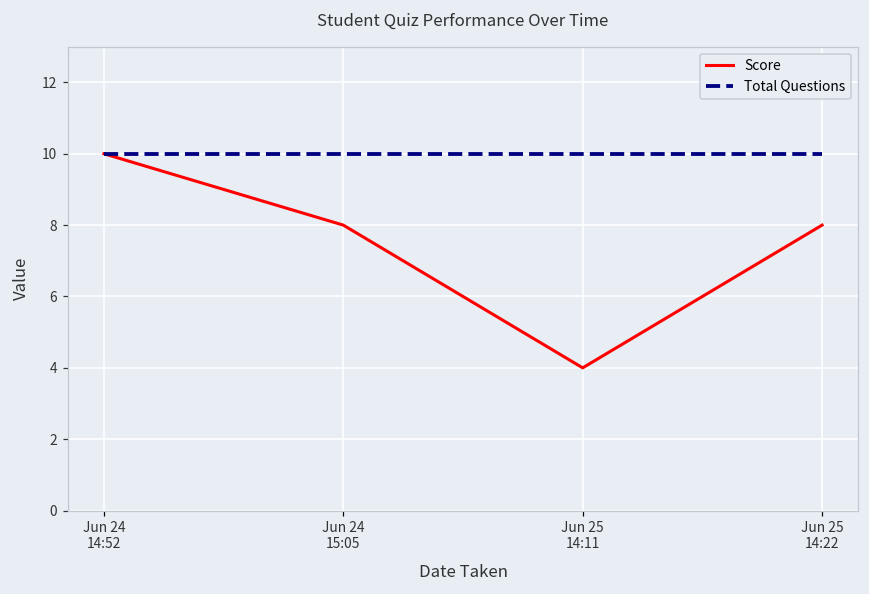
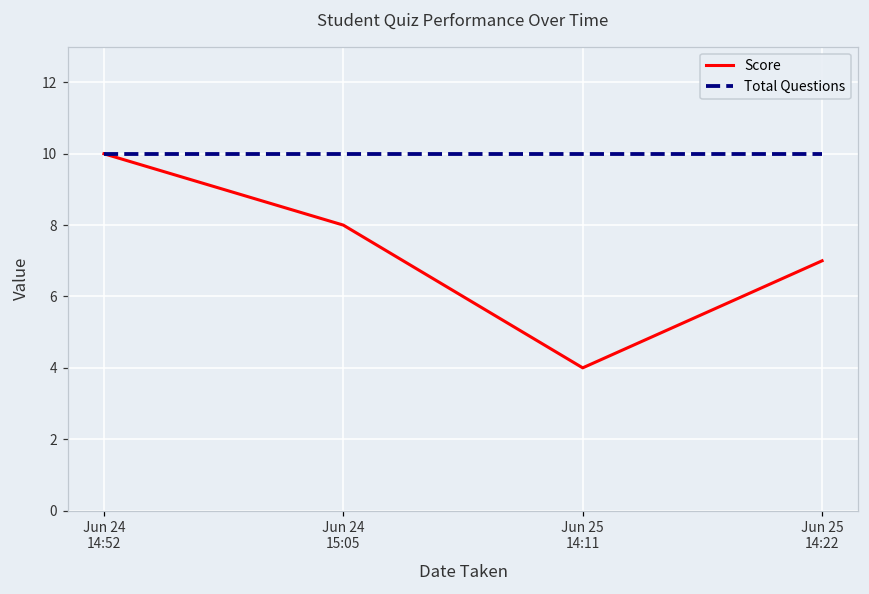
  {
    "Score": {
      "Jun 24 15:05": 8,
      "Jun 25 14:11": 4,
-     "Jun 25 14:22": 8
+     "Jun 25 14:22": 7
    },
    "Total Questions": {
      "Jun 24 15:05": 10,
      "Jun 25 14:11": 10,
      "Jun 25 14:22": 10
    }
  }
